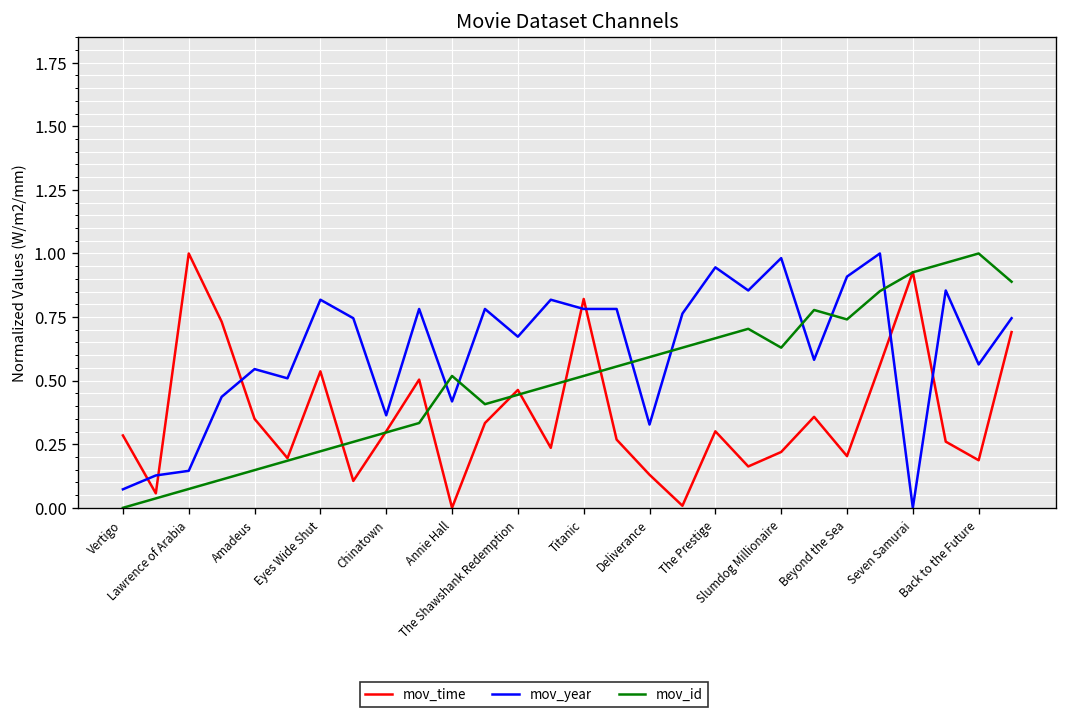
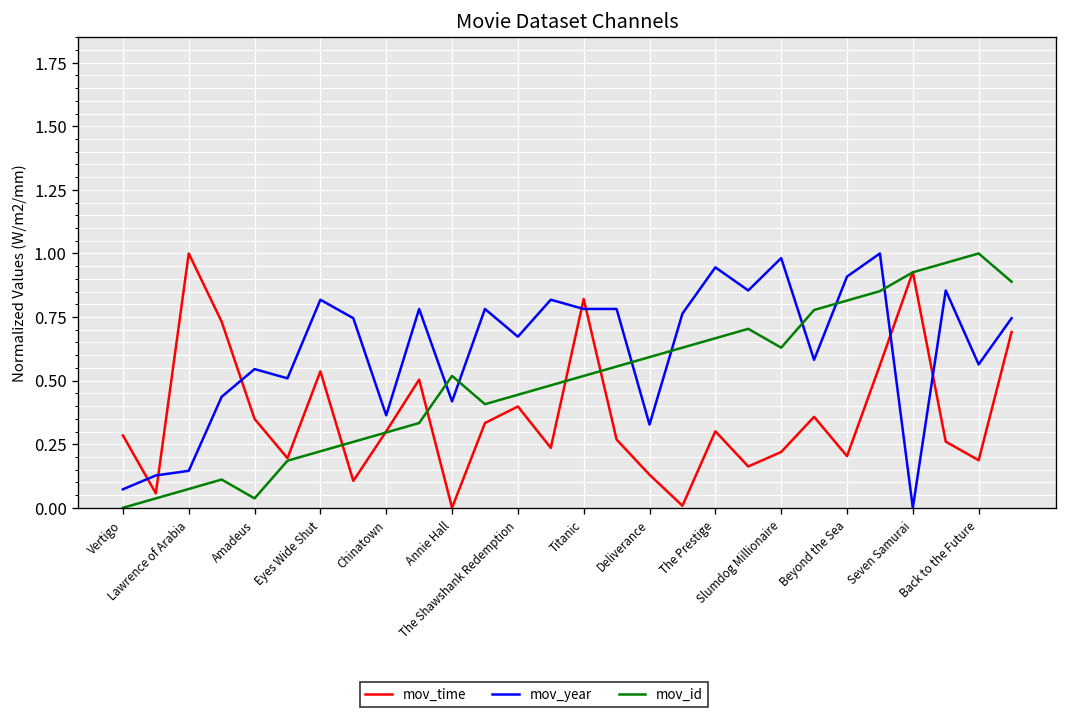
  {
    "mov_time": {
      "Vertigo": 0.28,
      "Lawrence of Arabia": 1.00,
      "Amadeus": 0.35,
      "Eyes Wide Shut": 0.54,
      "Annie Hall": 0.00,
-     "The Shawshank Redemption": 0.46,
+     "The Shawshank Redemption": 0.40,
      "Titanic": 0.82,
      "Deliverance": 0.13,
      "The Prestige": 0.30,
      "Slumdog Millionaire": 0.22,
      "Beyond the Sea": 0.20,
      "Back to the Future": 0.19
    },
    "mov_year": {
      "Vertigo": 0.07,
      "Lawrence of Arabia": 0.15,
      "Amadeus": 0.55,
      "Eyes Wide Shut": 0.82,
      "Chinatown": 0.36,
      "Annie Hall": 0.42,
      "The Shawshank Redemption": 0.67,
      "Titanic": 0.78,
      "Deliverance": 0.33,
      "The Prestige": 0.95,
      "Slumdog Millionaire": 0.98,
      "Beyond the Sea": 0.91,
      "Seven Samurai": 0.00,
      "Back to the Future": 0.56
    },
    "mov_id": {
      "Vertigo": 0.00,
      "Lawrence of Arabia": 0.07,
-     "Amadeus": 0.15,
+     "Amadeus": 0.04,
      "Eyes Wide Shut": 0.22,
      "Annie Hall": 0.52,
      "The Shawshank Redemption": 0.44,
      "Titanic": 0.52,
      "Deliverance": 0.59,
      "The Prestige": 0.67,
      "Slumdog Millionaire": 0.63,
-     "Beyond the Sea": 0.74,
+     "Beyond the Sea": 0.81,
      "Back to the Future": 1.00
    }
  }
